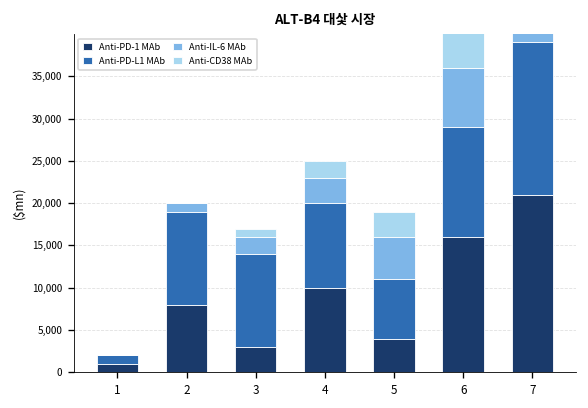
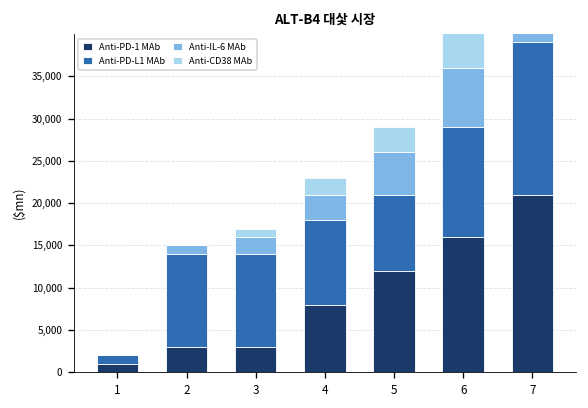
  {
    "Anti-PD-1 MAb": {
      "1": "1,000",
-     "2": "8,000",
+     "2": "3,000",
      "3": "3,000",
-     "4": "10,000",
-     "5": "4,000",
+     "4": "8,000",
+     "5": "12,000",
      "6": "16,000",
      "7": "21,000"
    },
    "Anti-PD-L1 MAb": {
      "1": "1,000",
      "2": "11,000",
      "3": "11,000",
      "4": "10,000",
-     "5": "7,000",
+     "5": "9,000",
      "6": "13,000",
      "7": "18,000"
    }
  }
